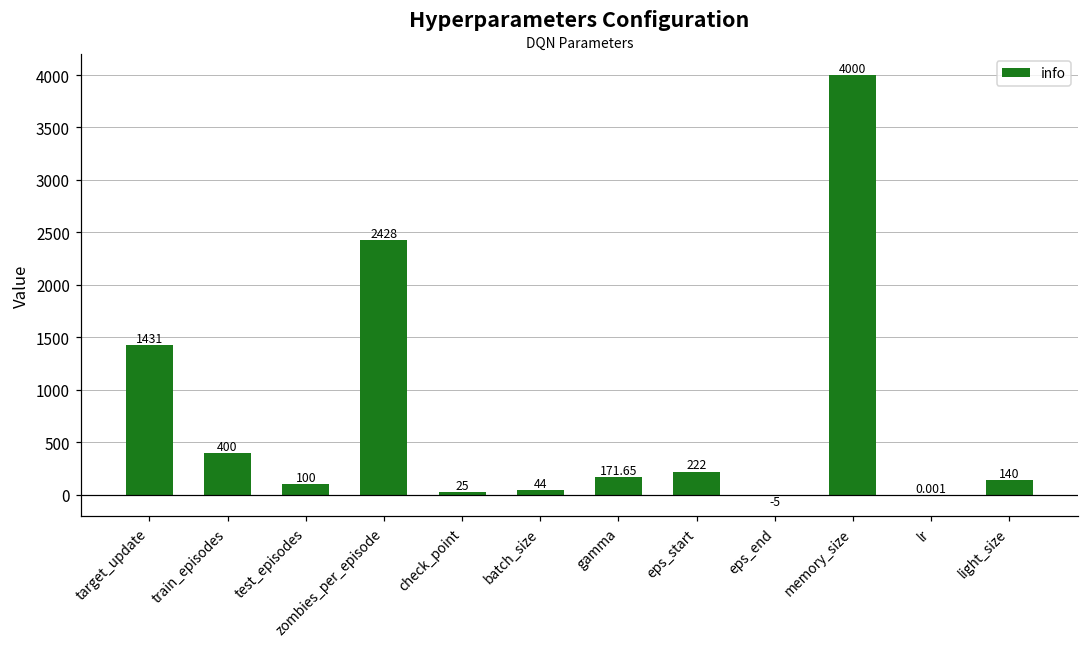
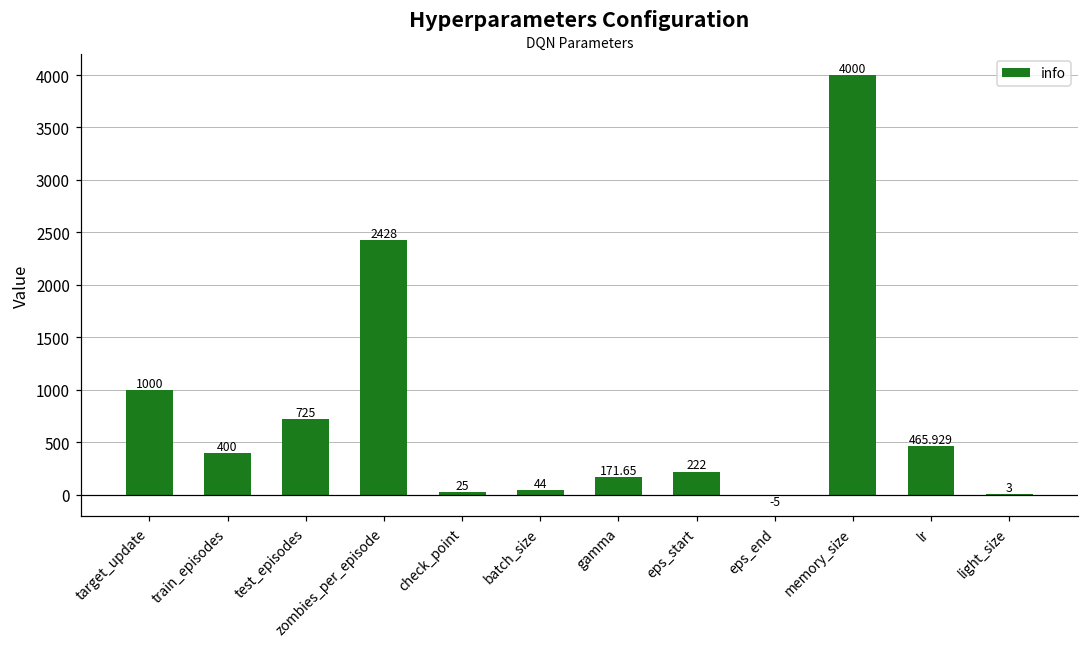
  {
-   "target_update": 1431,
+   "target_update": 1000,
    "train_episodes": 400,
-   "test_episodes": 100,
+   "test_episodes": 725,
    "zombies_per_episode": 2428,
    "check_point": 25,
    "batch_size": 44,
    "gamma": 171.65,
    "eps_start": 222,
    "eps_end": -5,
    "memory_size": 4000,
-   "lr": 0.001,
-   "light_size": 140
+   "lr": 465.929,
+   "light_size": 3
  }
